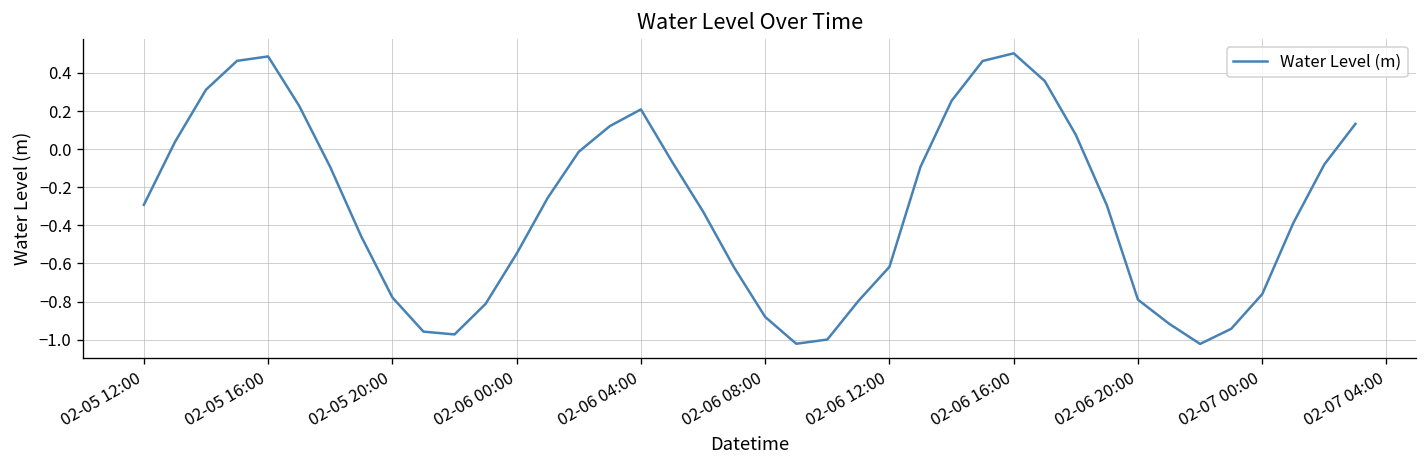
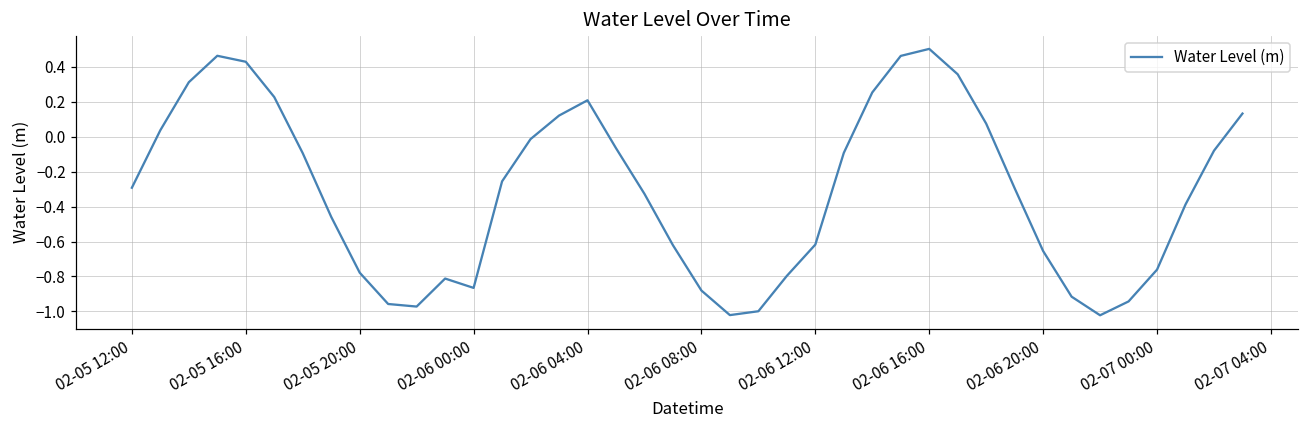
  {
    "02-05 12:00": -0.29,
-   "02-05 16:00": 0.49,
+   "02-05 16:00": 0.43,
    "02-05 20:00": -0.78,
-   "02-06 00:00": -0.55,
+   "02-06 00:00": -0.87,
    "02-06 04:00": 0.21,
    "02-06 08:00": -0.88,
    "02-06 12:00": -0.62,
    "02-06 16:00": 0.50,
-   "02-06 20:00": -0.79,
+   "02-06 20:00": -0.65,
    "02-07 00:00": -0.76
  }
